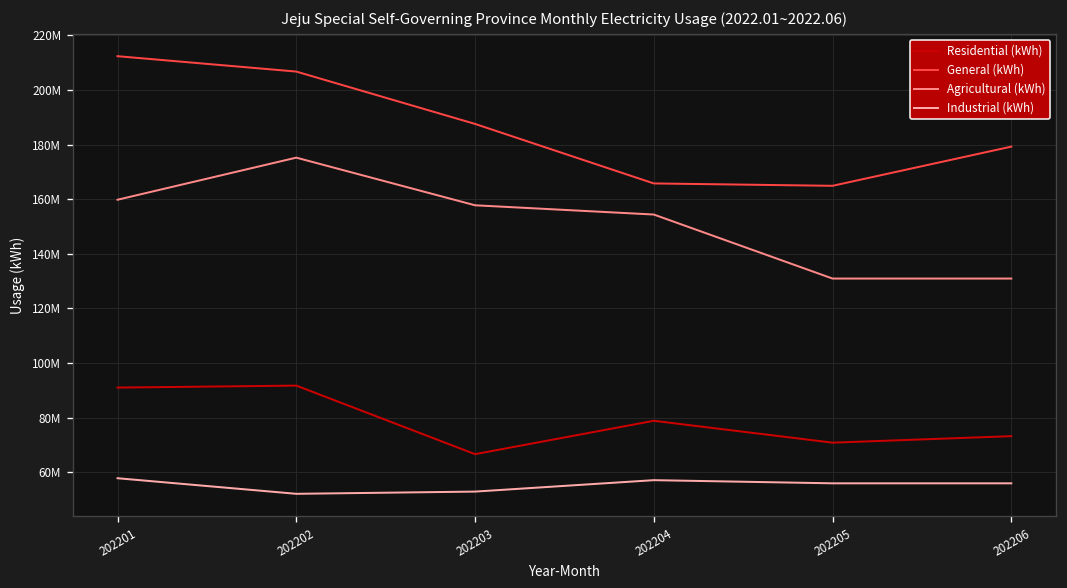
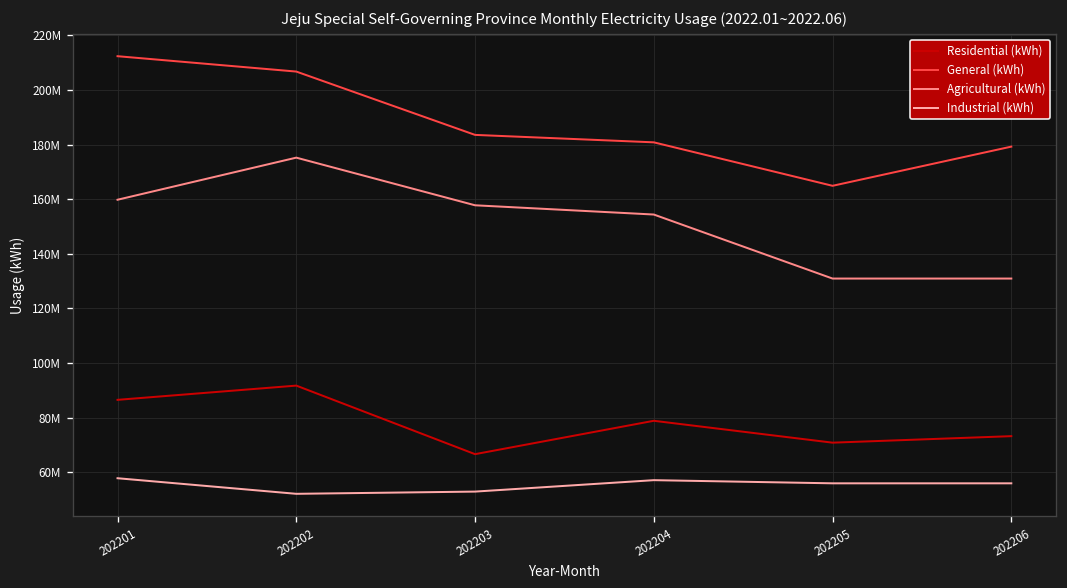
  {
    "Residential (kWh)": {
-     "202201": 91000000,
+     "202201": 87000000,
      "202202": 92000000,
      "202203": 67000000,
      "202204": 79000000,
      "202205": 71000000,
      "202206": 73000000
    },
    "General (kWh)": {
      "202201": 212000000,
      "202202": 207000000,
-     "202203": 188000000,
-     "202204": 166000000,
+     "202203": 184000000,
+     "202204": 181000000,
      "202205": 165000000,
      "202206": 179000000
    }
  }
